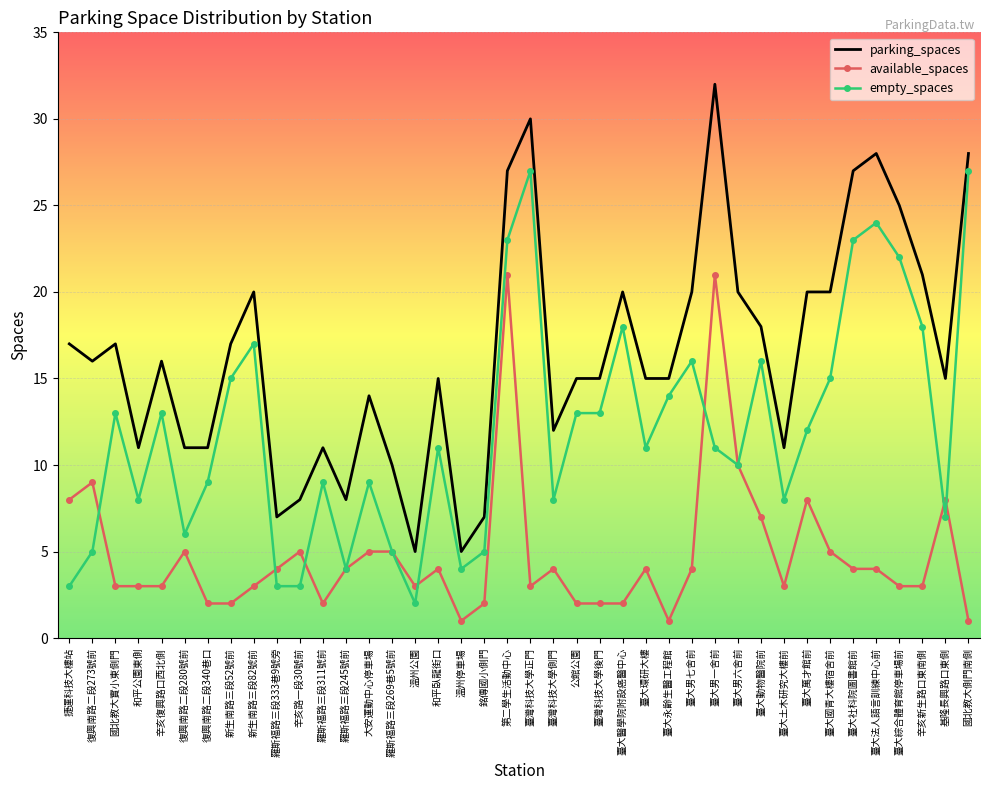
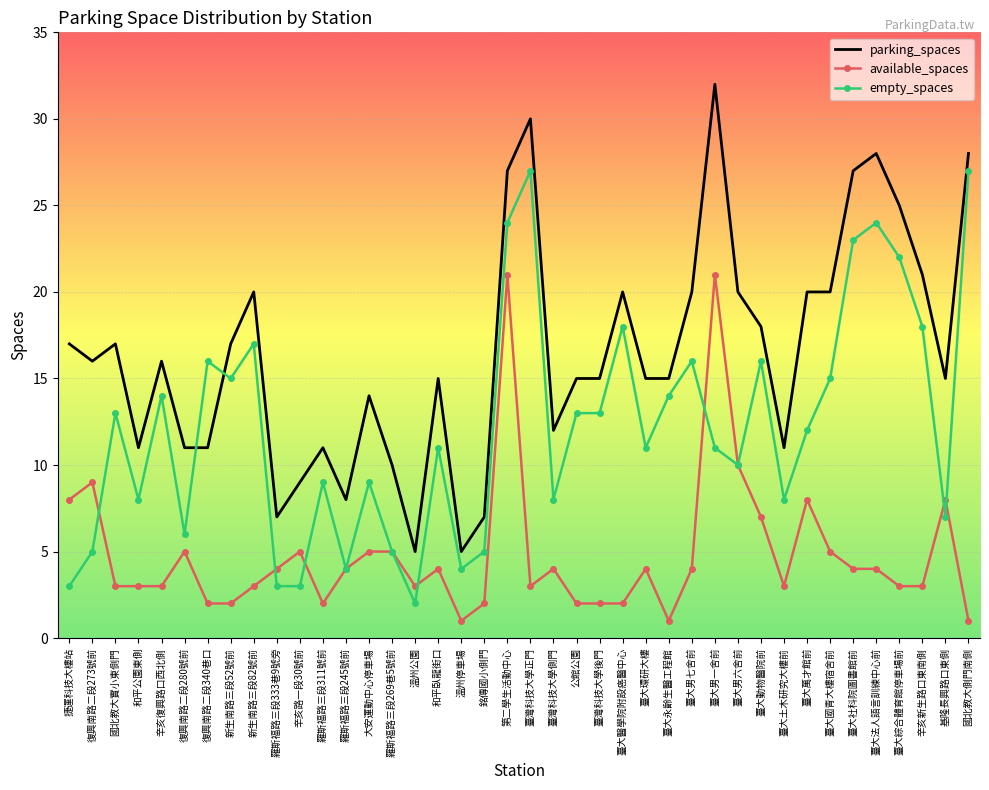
  {
    "parking_spaces": {
      "捷運科技大樓站": 17,
      "復興南路二段273號前": 16,
      "國北教大實小東側門": 17,
      "和平公園東側": 11,
      "辛亥復興路口西北側": 16,
      "復興南路二段280號前": 11,
      "復興南路二段340巷口": 11,
      "新生南路三段52號前": 17,
      "新生南路三段82號前": 20,
      "羅斯福路三段333巷9號旁": 7,
-     "辛亥路一段30號前": 8,
+     "辛亥路一段30號前": 9,
      "羅斯福路三段311號前": 11,
      "羅斯福路三段245號前": 8,
      "大安運動中心停車場": 14,
      "羅斯福路三段269巷5號前": 10,
      "溫州公園": 5,
      "和平臥龍街口": 15,
      "溫州停車場": 5,
      "銘傳國小側門": 7,
      "第二學生活動中心": 27,
      "臺灣科技大學正門": 30,
      "臺灣科技大學側門": 12,
      "公館公園": 15,
      "臺灣科技大學後門": 15,
      "臺大醫學院附設癌醫中心": 20,
      "臺大環研大樓": 15,
      "臺大永齡生醫工程館": 15,
      "臺大男七舍前": 20,
      "臺大男一舍前": 32,
      "臺大男六舍前": 20,
      "臺大動物醫院前": 18,
      "臺大土木研究大樓前": 11,
      "臺大萬才館前": 20,
      "臺大國青大樓宿舍前": 20,
      "臺大社科院圖書館前": 27,
      "臺大法人語言訓練中心前": 28,
      "臺大綜合體育館停車場前": 25,
      "辛亥新生路口東南側": 21,
      "基隆長興路口東側": 15,
      "國北教大側門南側": 28
    },
    "available_spaces": {
      "捷運科技大樓站": 8,
      "復興南路二段273號前": 9,
      "國北教大實小東側門": 3,
      "和平公園東側": 3,
      "辛亥復興路口西北側": 3,
      "復興南路二段280號前": 5,
      "復興南路二段340巷口": 2,
      "新生南路三段52號前": 2,
      "新生南路三段82號前": 3,
      "羅斯福路三段333巷9號旁": 4,
      "辛亥路一段30號前": 5,
      "羅斯福路三段311號前": 2,
      "大安運動中心停車場": 5,
      "溫州公園": 3,
      "和平臥龍街口": 4,
      "溫州停車場": 1,
      "銘傳國小側門": 2,
      "第二學生活動中心": 21,
      "臺灣科技大學正門": 3,
      "臺灣科技大學側門": 4,
      "公館公園": 2,
      "臺灣科技大學後門": 2,
      "臺大醫學院附設癌醫中心": 2,
      "臺大環研大樓": 4,
      "臺大永齡生醫工程館": 1,
      "臺大男七舍前": 4,
      "臺大男一舍前": 21,
      "臺大動物醫院前": 7,
      "臺大土木研究大樓前": 3,
      "臺大萬才館前": 8,
      "臺大國青大樓宿舍前": 5,
      "臺大社科院圖書館前": 4,
      "臺大法人語言訓練中心前": 4,
      "臺大綜合體育館停車場前": 3,
      "辛亥新生路口東南側": 3,
      "基隆長興路口東側": 8,
      "國北教大側門南側": 1
    },
    "empty_spaces": {
      "捷運科技大樓站": 3,
      "復興南路二段273號前": 5,
      "國北教大實小東側門": 13,
      "和平公園東側": 8,
-     "辛亥復興路口西北側": 13,
+     "辛亥復興路口西北側": 14,
      "復興南路二段280號前": 6,
-     "復興南路二段340巷口": 9,
+     "復興南路二段340巷口": 16,
      "新生南路三段52號前": 15,
      "新生南路三段82號前": 17,
      "羅斯福路三段333巷9號旁": 3,
      "辛亥路一段30號前": 3,
      "羅斯福路三段311號前": 9,
      "大安運動中心停車場": 9,
      "溫州公園": 2,
      "和平臥龍街口": 11,
      "溫州停車場": 4,
      "銘傳國小側門": 5,
-     "第二學生活動中心": 23,
+     "第二學生活動中心": 24,
      "臺灣科技大學正門": 27,
      "臺灣科技大學側門": 8,
      "公館公園": 13,
      "臺灣科技大學後門": 13,
      "臺大醫學院附設癌醫中心": 18,
      "臺大環研大樓": 11,
      "臺大永齡生醫工程館": 14,
      "臺大男七舍前": 16,
      "臺大男一舍前": 11,
      "臺大動物醫院前": 16,
      "臺大土木研究大樓前": 8,
      "臺大萬才館前": 12,
      "臺大國青大樓宿舍前": 15,
      "臺大社科院圖書館前": 23,
      "臺大法人語言訓練中心前": 24,
      "臺大綜合體育館停車場前": 22,
      "辛亥新生路口東南側": 18,
      "基隆長興路口東側": 7,
      "國北教大側門南側": 27
    }
  }
